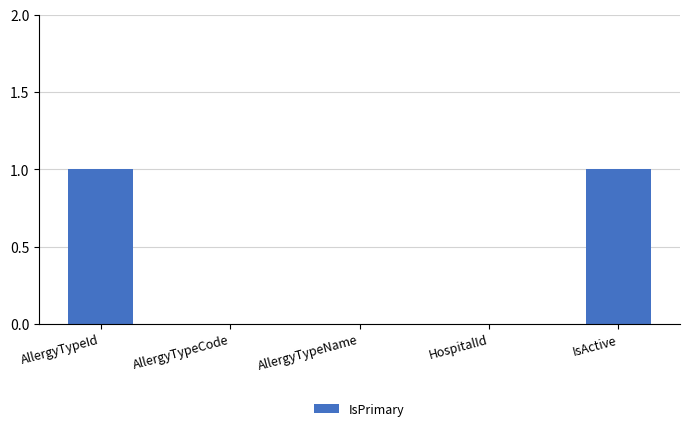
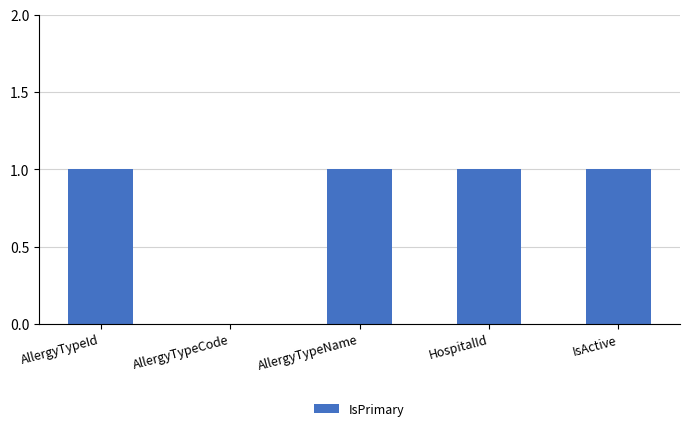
  {
    "AllergyTypeId": 1,
    "AllergyTypeCode": 0,
-   "AllergyTypeName": 0,
-   "HospitalId": 0,
+   "AllergyTypeName": 1,
+   "HospitalId": 1,
    "IsActive": 1
  }
